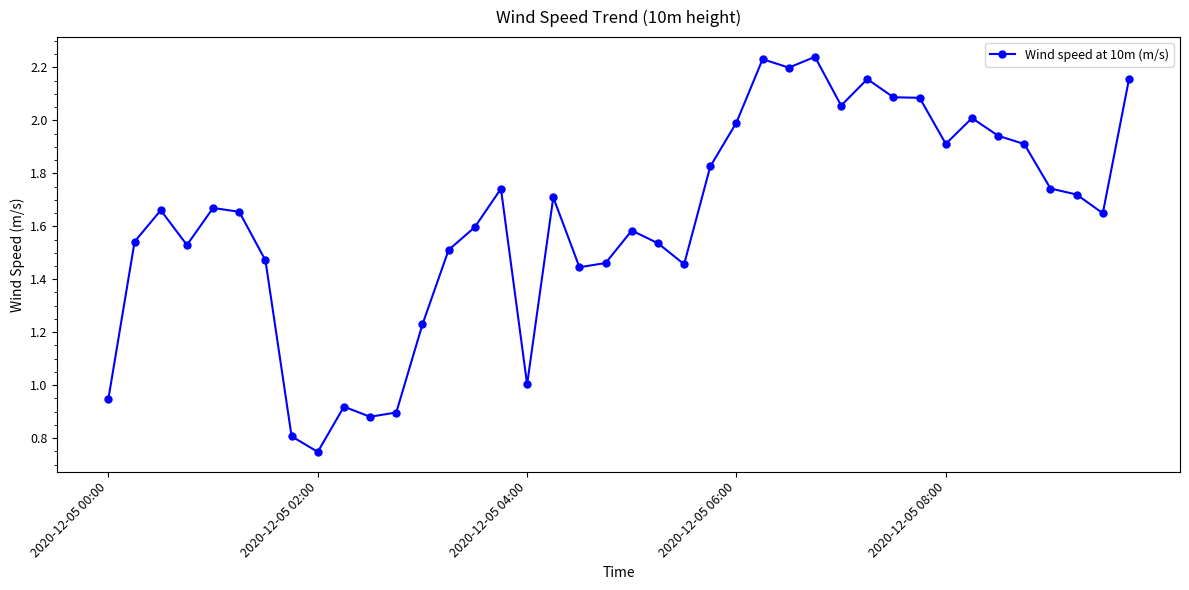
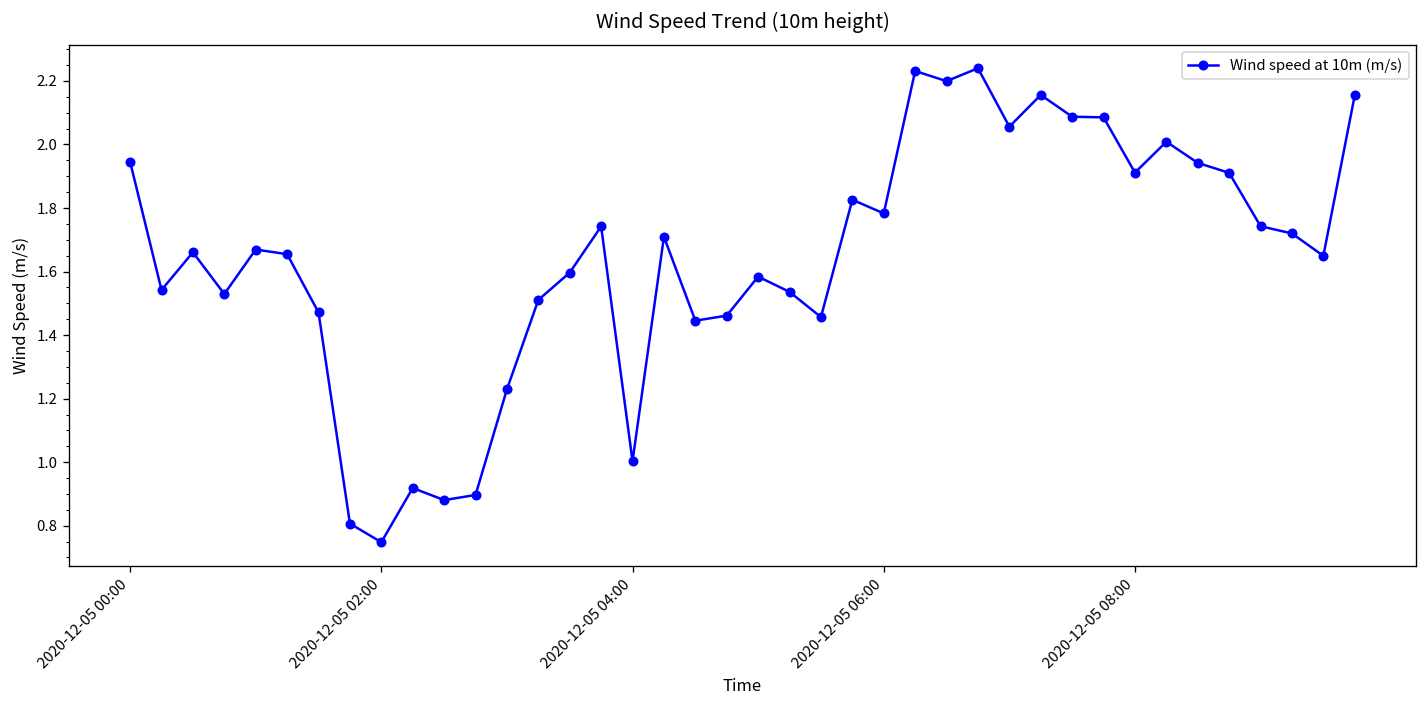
  {
-   "2020-12-05 00:00": 0.95,
+   "2020-12-05 00:00": 1.95,
    "2020-12-05 02:00": 0.75,
    "2020-12-05 04:00": 1.00,
-   "2020-12-05 06:00": 1.99,
+   "2020-12-05 06:00": 1.78,
    "2020-12-05 08:00": 1.91
  }
